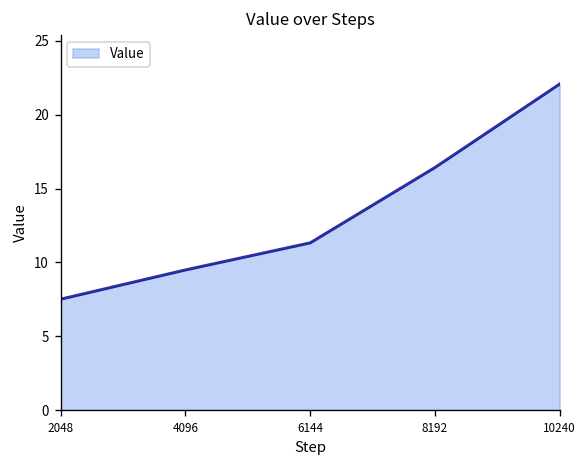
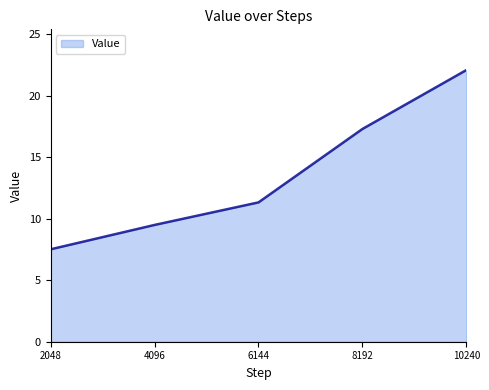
  {
    "2048": 7.5,
    "4096": 9.5,
    "6144": 11.3,
-   "8192": 16.4,
+   "8192": 17.3,
    "10240": 22.1
  }
